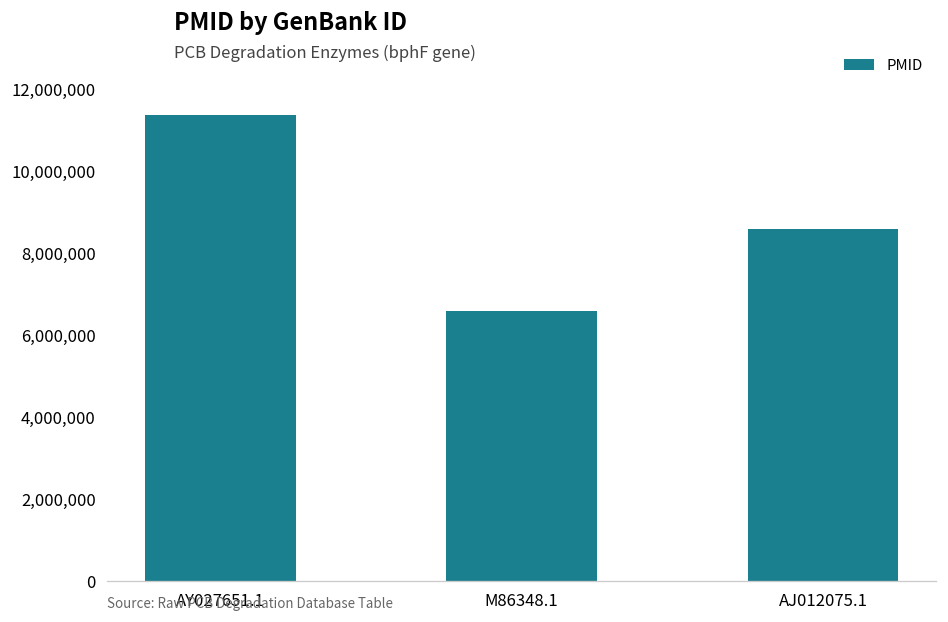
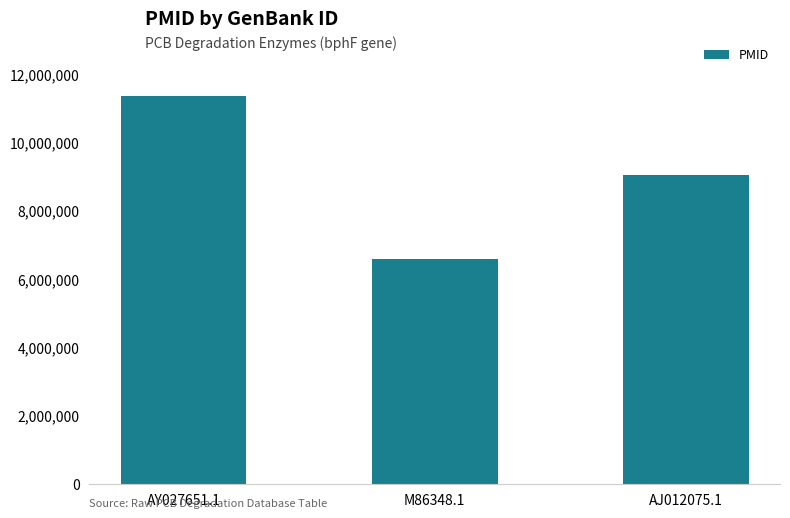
  {
    "AY027651.1": "11,400,000",
    "M86348.1": "6,600,000",
-   "AJ012075.1": "8,600,000"
+   "AJ012075.1": "9,000,000"
  }
